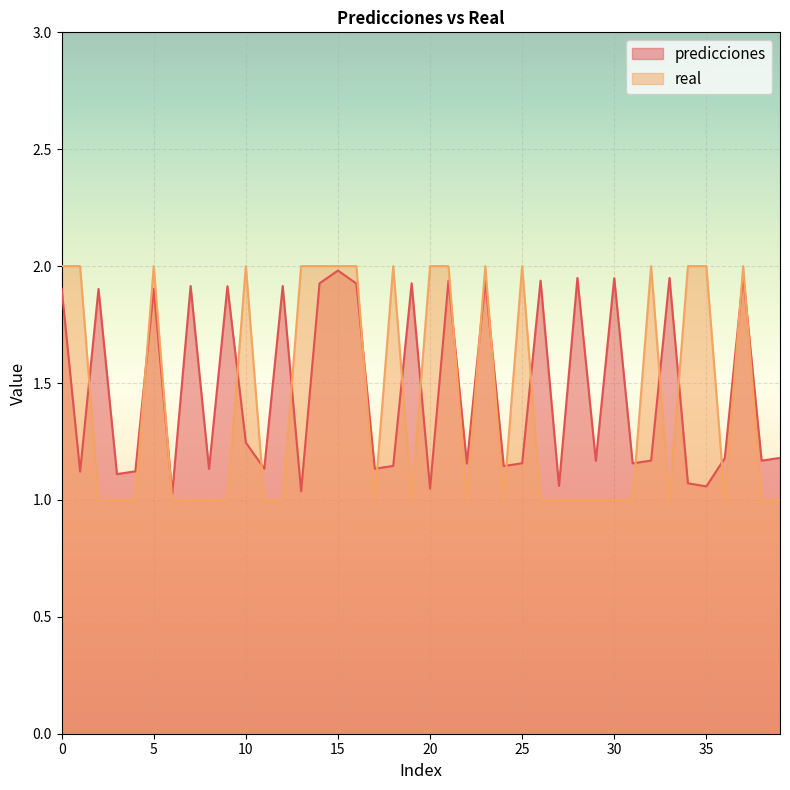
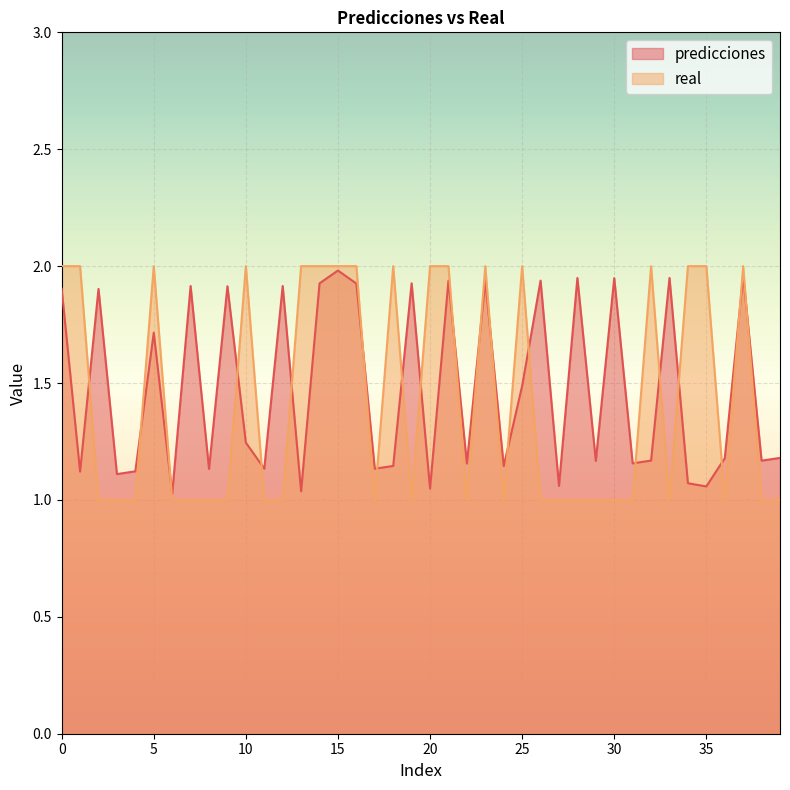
  {
    "predicciones": {
      "0": 1.90,
-     "5": 1.90,
+     "5": 1.72,
      "10": 1.25,
      "15": 1.98,
      "20": 1.05,
-     "25": 1.16,
+     "25": 1.49,
      "30": 1.95,
      "35": 1.06
    },
    "real": {
      "0": 2.00,
      "5": 2.00,
      "10": 2.00,
      "15": 2.00,
      "20": 2.00,
      "25": 2.00,
      "30": 1.00,
      "35": 2.00
    }
  }
